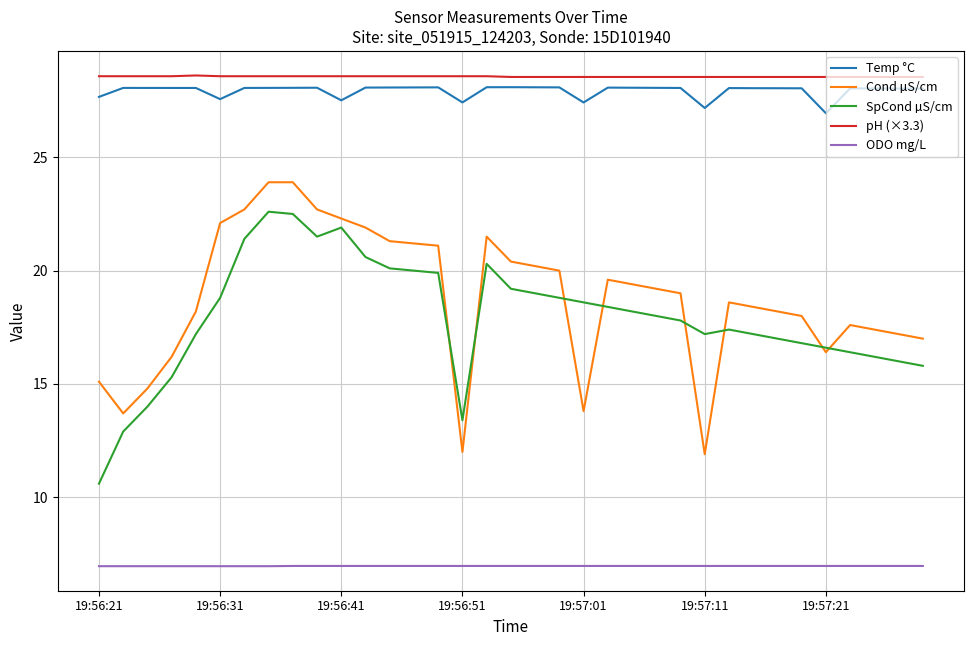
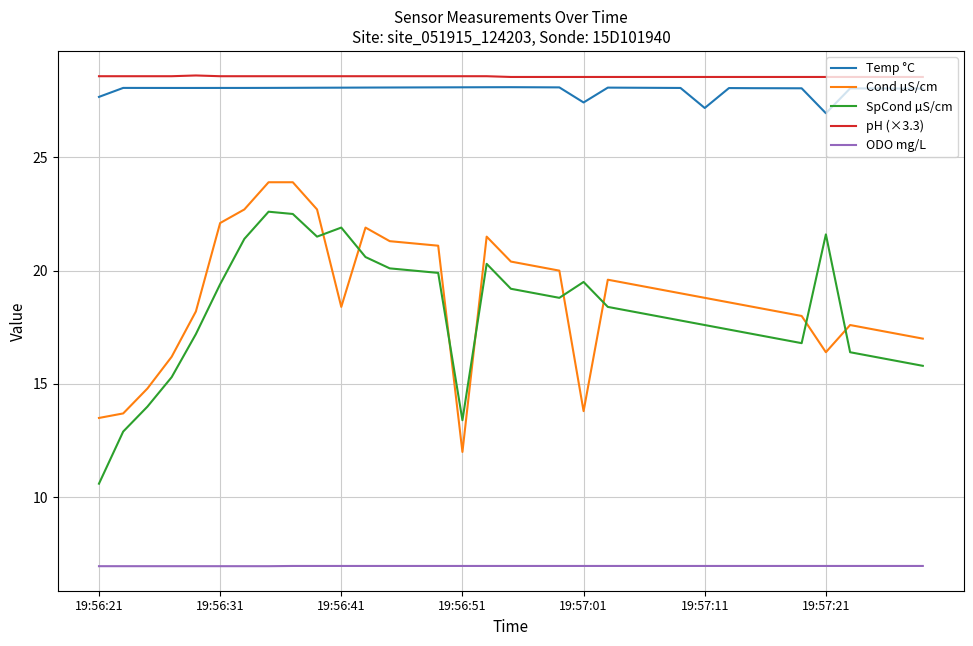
  {
    "Temp °C": {
      "19:56:21": 27.7,
-     "19:56:31": 27.6,
-     "19:56:41": 27.5,
-     "19:56:51": 27.4,
+     "19:56:31": 28.1,
+     "19:56:41": 28.1,
+     "19:56:51": 28.1,
      "19:57:01": 27.4,
      "19:57:11": 27.2,
      "19:57:21": 26.9
    },
    "Cond µS/cm": {
-     "19:56:21": 15.1,
+     "19:56:21": 13.5,
      "19:56:31": 22.1,
-     "19:56:41": 22.3,
+     "19:56:41": 18.4,
      "19:56:51": 12.0,
      "19:57:01": 13.8,
-     "19:57:11": 11.9,
+     "19:57:11": 18.8,
      "19:57:21": 16.4
    },
    "SpCond µS/cm": {
      "19:56:21": 10.6,
-     "19:56:31": 18.8,
+     "19:56:31": 19.4,
      "19:56:41": 21.9,
      "19:56:51": 13.4,
-     "19:57:01": 18.6,
-     "19:57:11": 17.2,
-     "19:57:21": 16.6
+     "19:57:01": 19.5,
+     "19:57:11": 17.6,
+     "19:57:21": 21.6
    },
    "pH (×3.3)": {
      "19:56:21": 28.6,
      "19:56:31": 28.6,
      "19:56:41": 28.6,
      "19:56:51": 28.6,
      "19:57:01": 28.5,
      "19:57:11": 28.5,
      "19:57:21": 28.5
    },
    "ODO mg/L": {
      "19:56:21": 7.0,
      "19:56:31": 7.0,
      "19:56:41": 7.0,
      "19:56:51": 7.0,
      "19:57:01": 7.0,
      "19:57:11": 7.0,
      "19:57:21": 7.0
    }
  }
